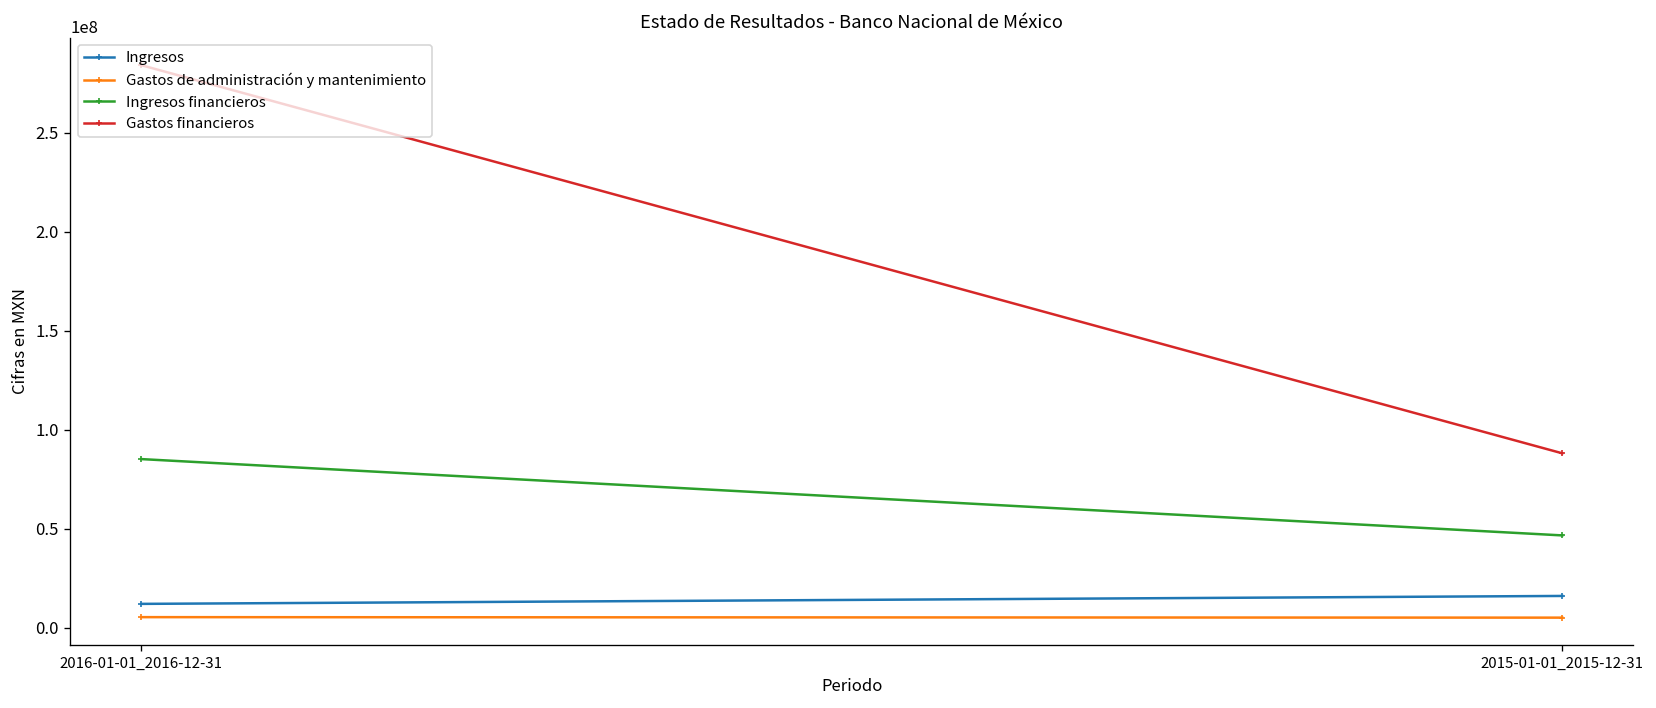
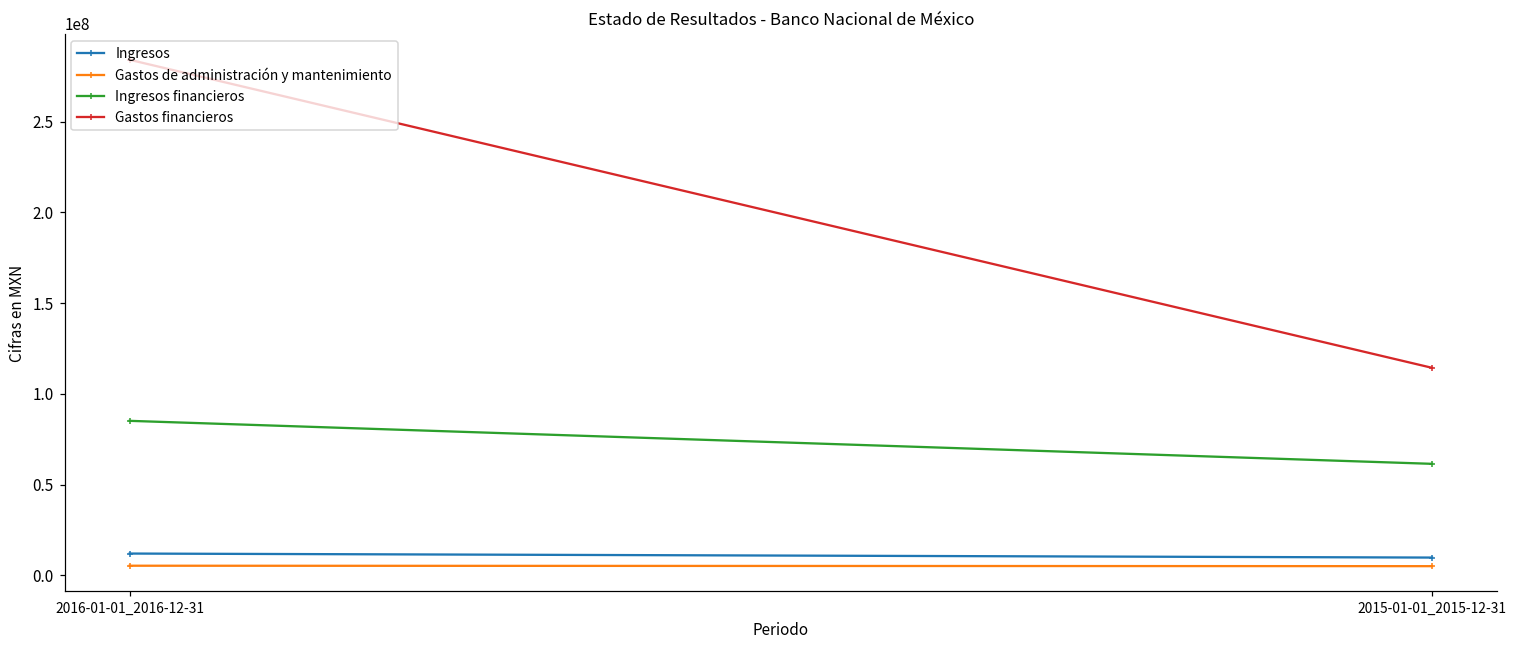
  {
    "Ingresos": {
      "2016-01-01_2016-12-31": 12000000,
-     "2015-01-01_2015-12-31": 16000000
+     "2015-01-01_2015-12-31": 10000000
    },
    "Gastos de administración y mantenimiento": {
      "2016-01-01_2016-12-31": 5000000,
      "2015-01-01_2015-12-31": 5000000
    },
    "Ingresos financieros": {
      "2016-01-01_2016-12-31": 85000000,
-     "2015-01-01_2015-12-31": 47000000
+     "2015-01-01_2015-12-31": 61000000
    },
    "Gastos financieros": {
-     "2015-01-01_2015-12-31": 88000000
+     "2015-01-01_2015-12-31": 114000000
    }
  }
